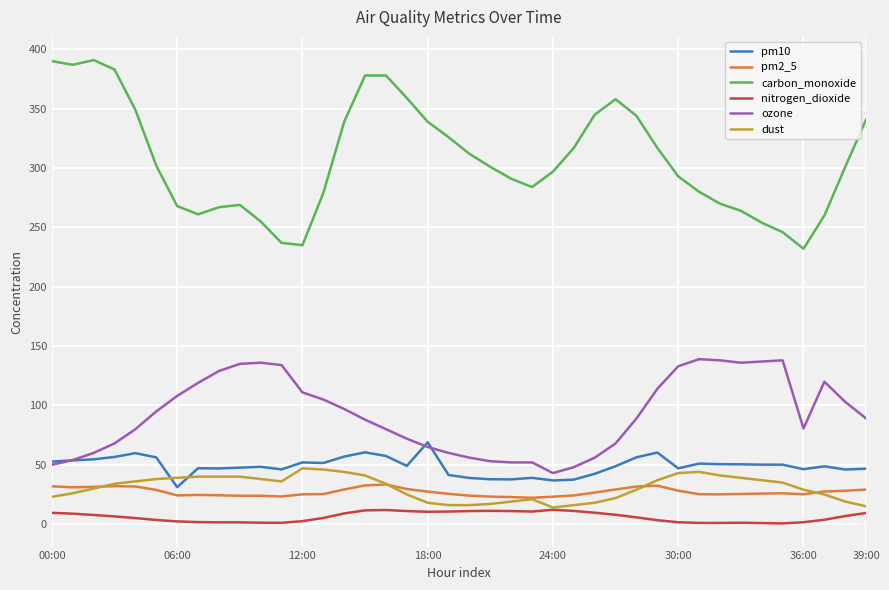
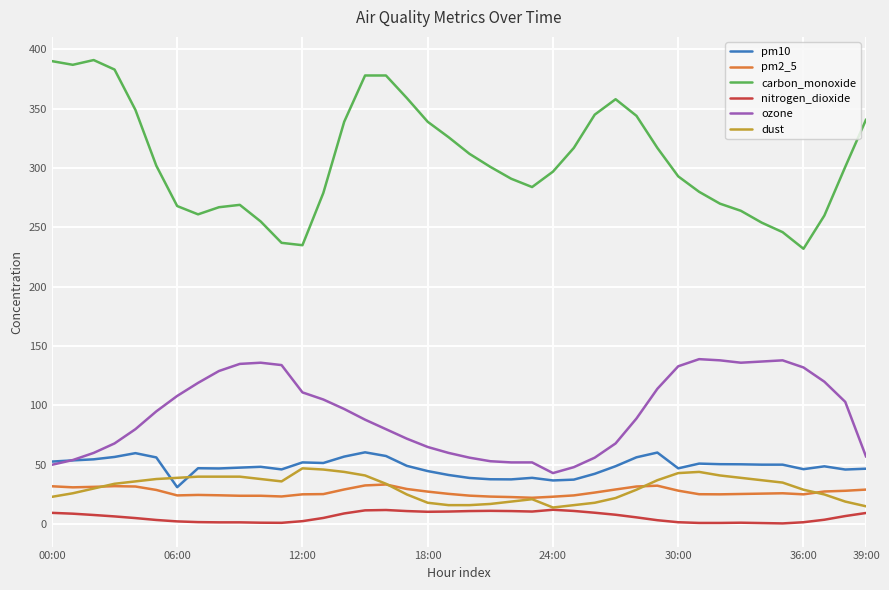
  {
    "pm10": {
      "00:00": 53,
      "06:00": 31,
      "12:00": 52,
-     "18:00": 69,
+     "18:00": 45,
      "24:00": 37,
      "30:00": 47,
      "36:00": 46,
      "39:00": 47
    },
    "carbon_monoxide": {
      "00:00": 390,
      "06:00": 268,
      "12:00": 235,
      "18:00": 339,
      "24:00": 297,
      "30:00": 293,
      "36:00": 232,
      "39:00": 341
    },
    "nitrogen_dioxide": {
      "00:00": 10,
      "06:00": 2,
      "12:00": 3,
      "18:00": 10,
      "30:00": 2,
      "36:00": 2,
      "39:00": 9
    },
    "ozone": {
      "00:00": 50,
      "06:00": 108,
      "12:00": 111,
      "18:00": 65,
      "24:00": 43,
      "30:00": 133,
-     "36:00": 81,
-     "39:00": 89
+     "36:00": 132,
+     "39:00": 57
    }
  }
